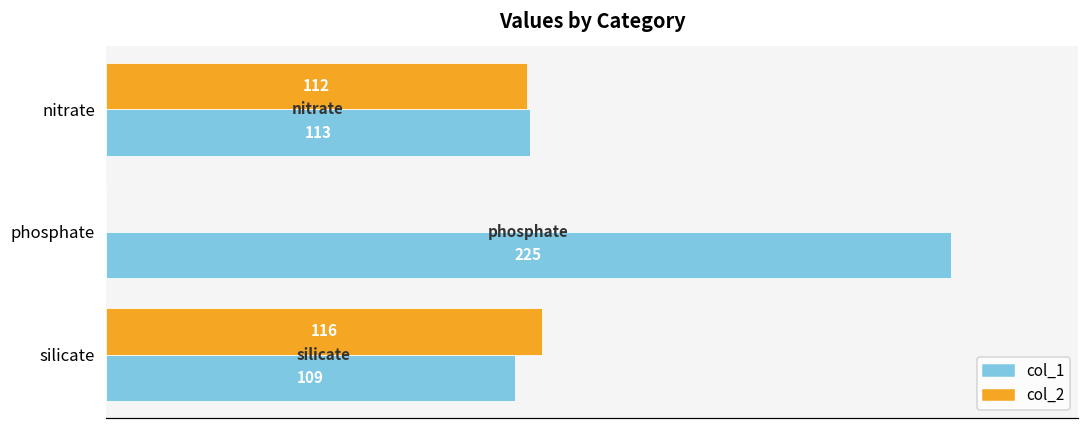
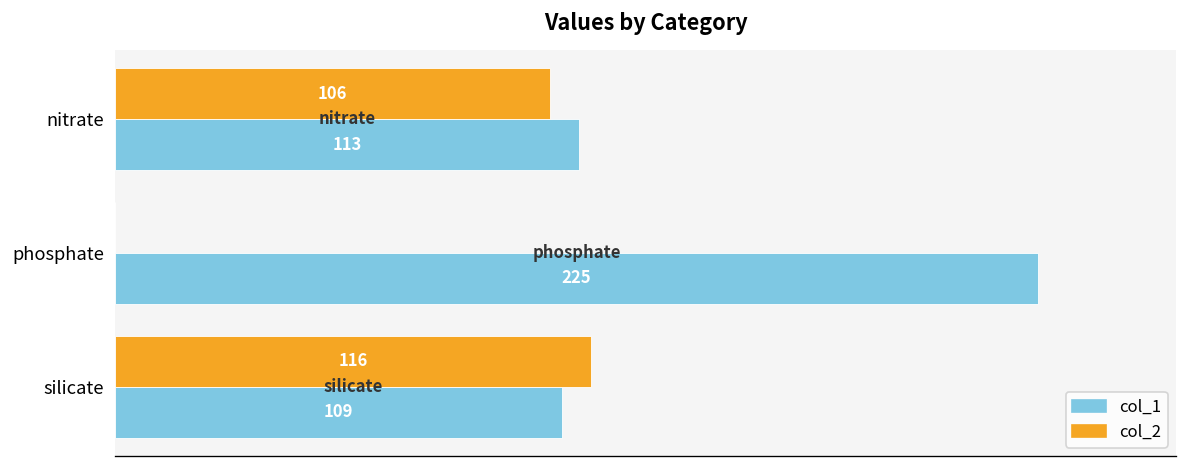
  {
    "col_1": {
      "nitrate": 113,
      "phosphate": 225,
      "silicate": 109
    },
    "col_2": {
-     "nitrate": 112,
+     "nitrate": 106,
      "silicate": 116
    }
  }
